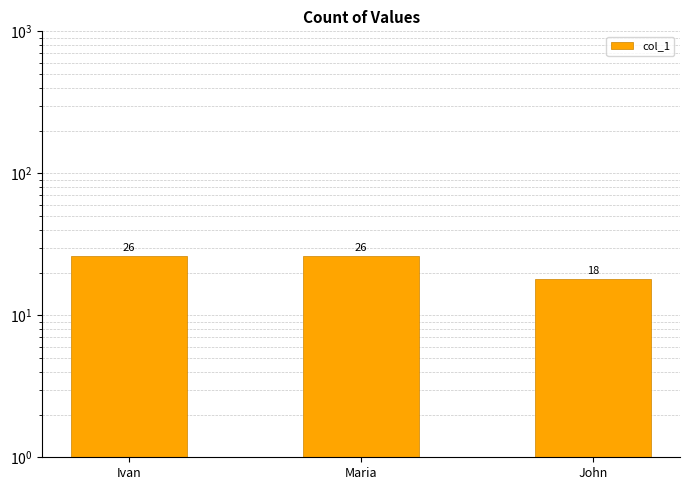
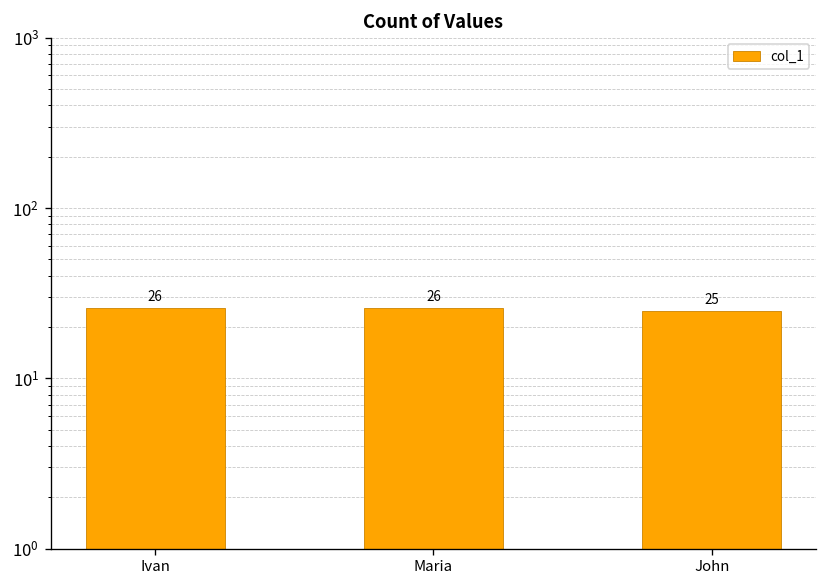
  {
    "Ivan": 26,
    "Maria": 26,
-   "John": 18
+   "John": 25
  }
